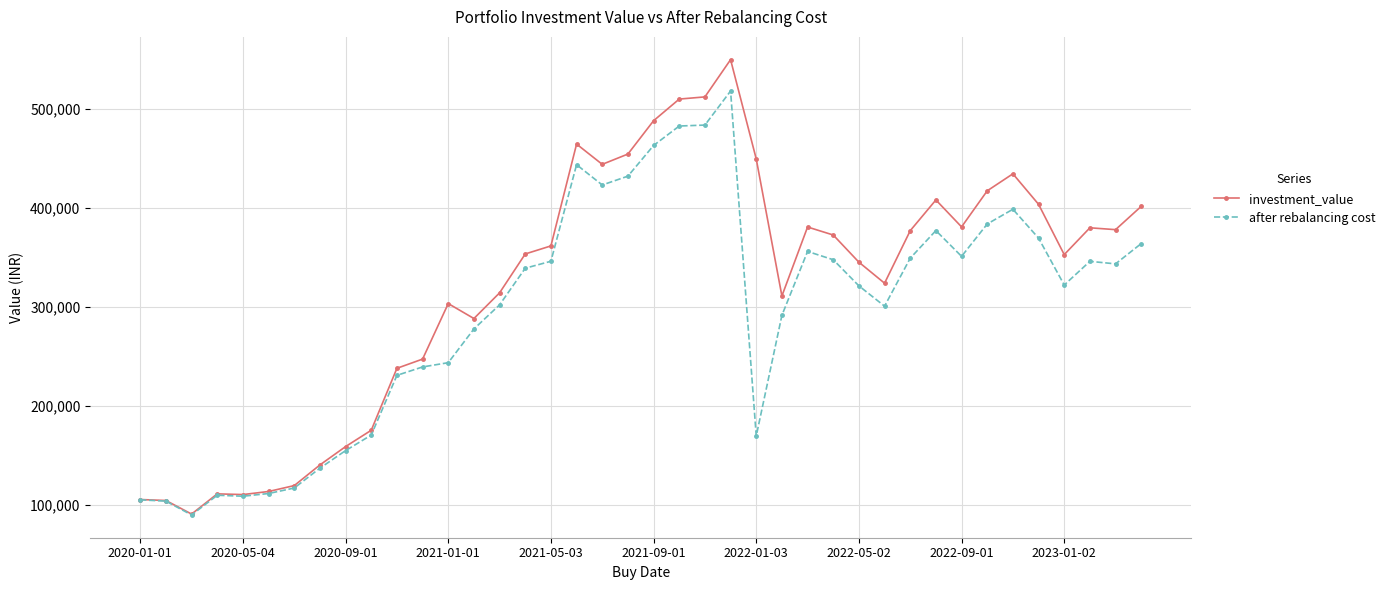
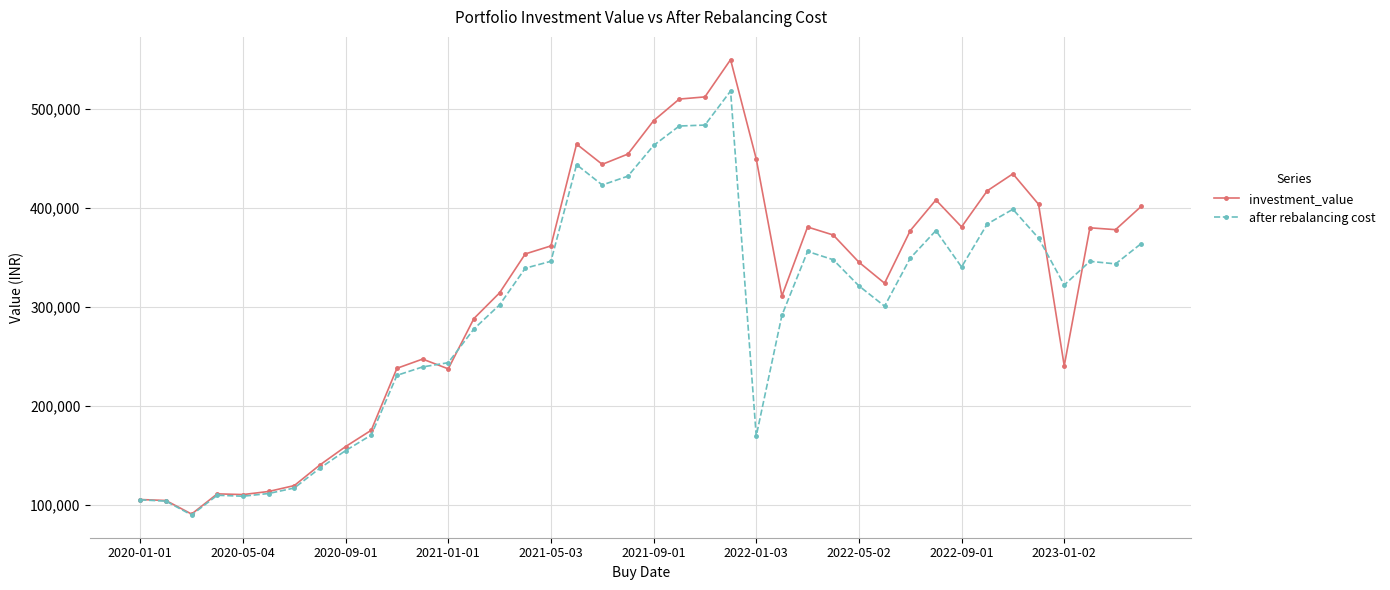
  {
    "investment_value": {
      "2020-09-01": "160,000",
-     "2021-01-01": "300,000",
+     "2021-01-01": "240,000",
      "2021-05-03": "360,000",
      "2021-09-01": "490,000",
      "2022-01-03": "450,000",
      "2022-05-02": "350,000",
      "2022-09-01": "380,000",
-     "2023-01-02": "350,000"
+     "2023-01-02": "240,000"
    },
    "after rebalancing cost": {
      "2020-09-01": "150,000",
      "2021-01-01": "240,000",
      "2021-05-03": "350,000",
      "2021-09-01": "460,000",
      "2022-01-03": "170,000",
      "2022-05-02": "320,000",
-     "2022-09-01": "350,000",
+     "2022-09-01": "340,000",
      "2023-01-02": "320,000"
    }
  }
